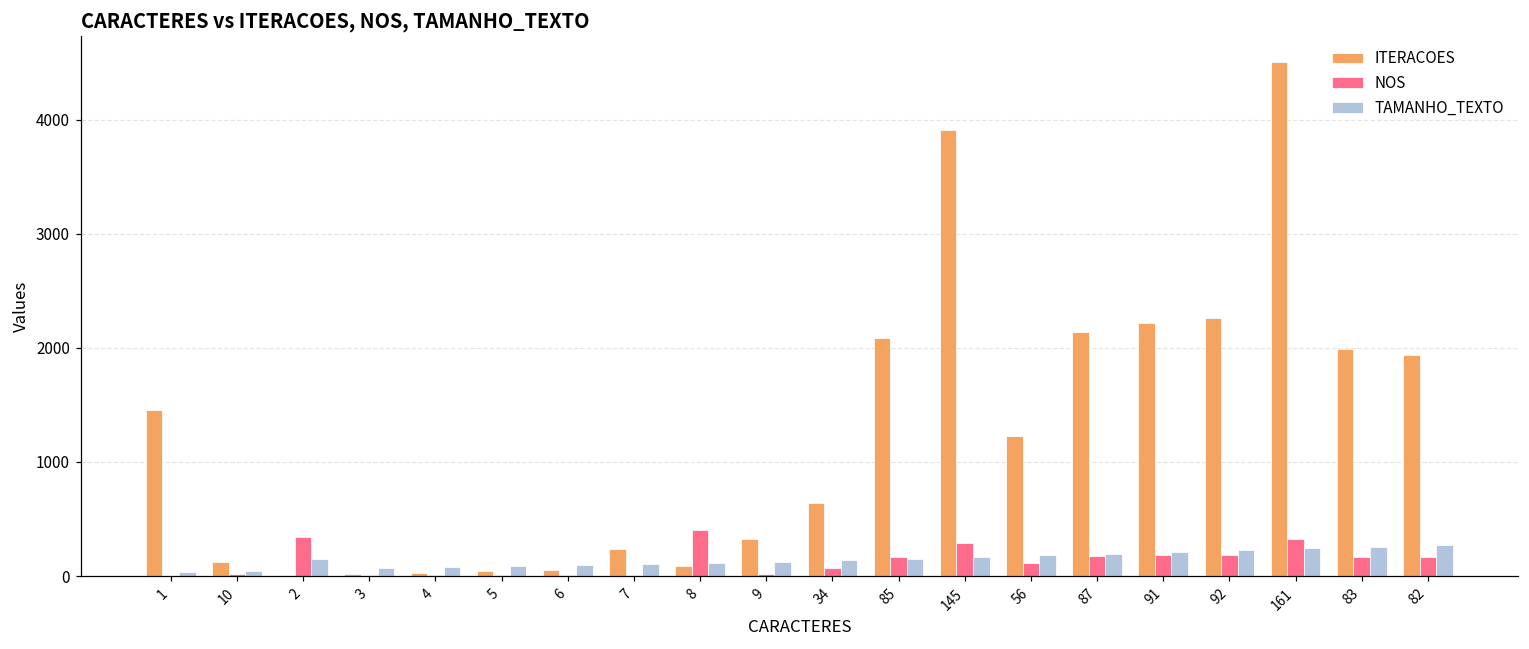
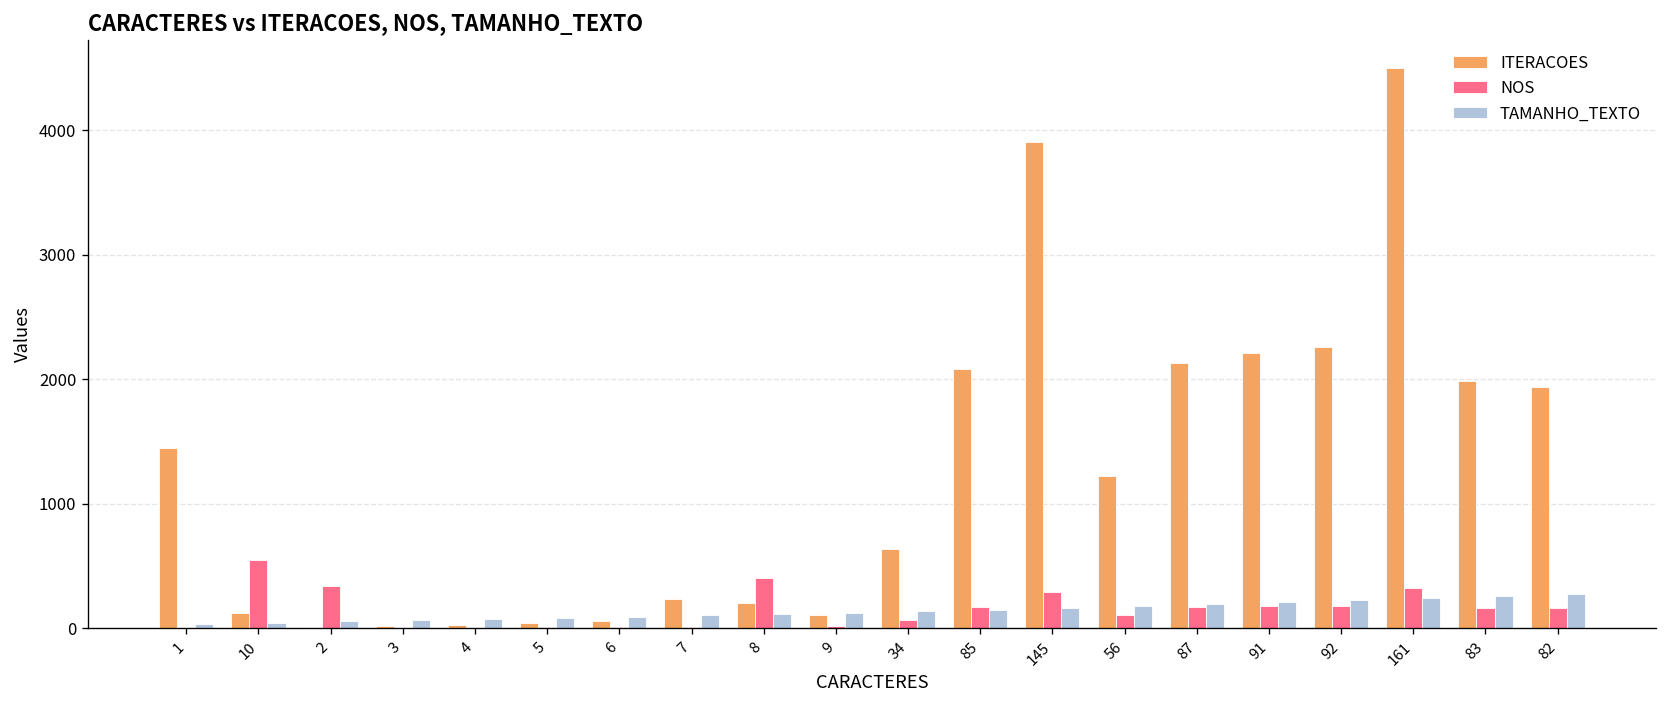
  {
    "ITERACOES": {
      "1": 1450,
      "10": 120,
      "4": 30,
      "5": 40,
      "6": 60,
      "7": 240,
-     "8": 90,
-     "9": 330,
+     "8": 200,
+     "9": 100,
      "34": 640,
      "85": 2090,
      "145": 3910,
      "56": 1220,
      "87": 2140,
      "91": 2210,
      "92": 2260,
      "161": 4500,
      "83": 1990,
      "82": 1940
    },
    "NOS": {
-     "10": 20,
+     "10": 550,
      "2": 340,
      "8": 410,
      "34": 70,
      "85": 170,
      "145": 290,
      "56": 110,
      "87": 170,
      "91": 180,
      "92": 180,
      "161": 320,
      "83": 170,
      "82": 160
    },
    "TAMANHO_TEXTO": {
      "1": 30,
      "10": 50,
-     "2": 150,
+     "2": 60,
      "3": 70,
      "4": 80,
      "5": 90,
      "6": 90,
      "7": 100,
      "8": 120,
      "9": 130,
      "34": 140,
      "85": 150,
      "145": 170,
      "56": 180,
      "87": 200,
      "91": 210,
      "92": 230,
      "161": 240,
      "83": 260,
      "82": 270
    }
  }
